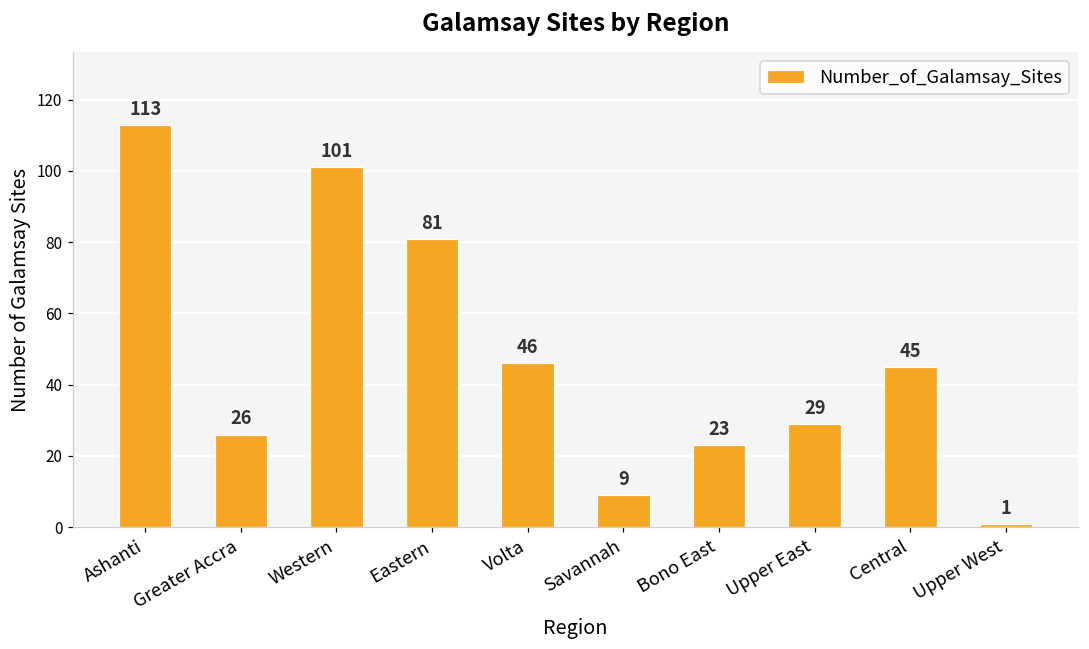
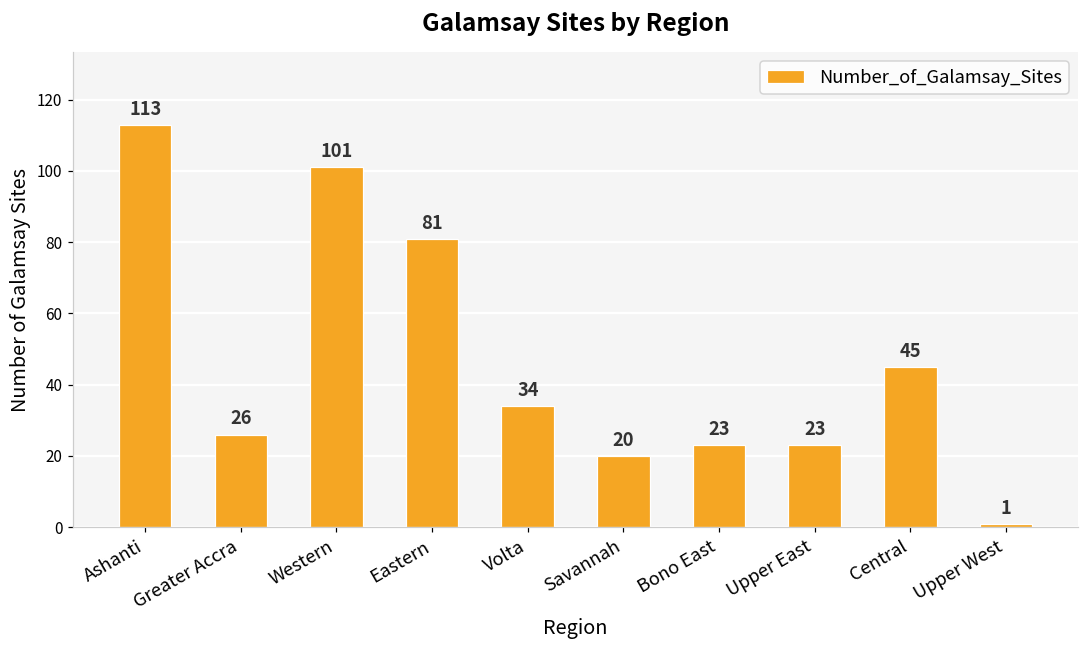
  {
    "Ashanti": 113,
    "Greater Accra": 26,
    "Western": 101,
    "Eastern": 81,
-   "Volta": 46,
-   "Savannah": 9,
+   "Volta": 34,
+   "Savannah": 20,
    "Bono East": 23,
-   "Upper East": 29,
+   "Upper East": 23,
    "Central": 45,
    "Upper West": 1
  }
